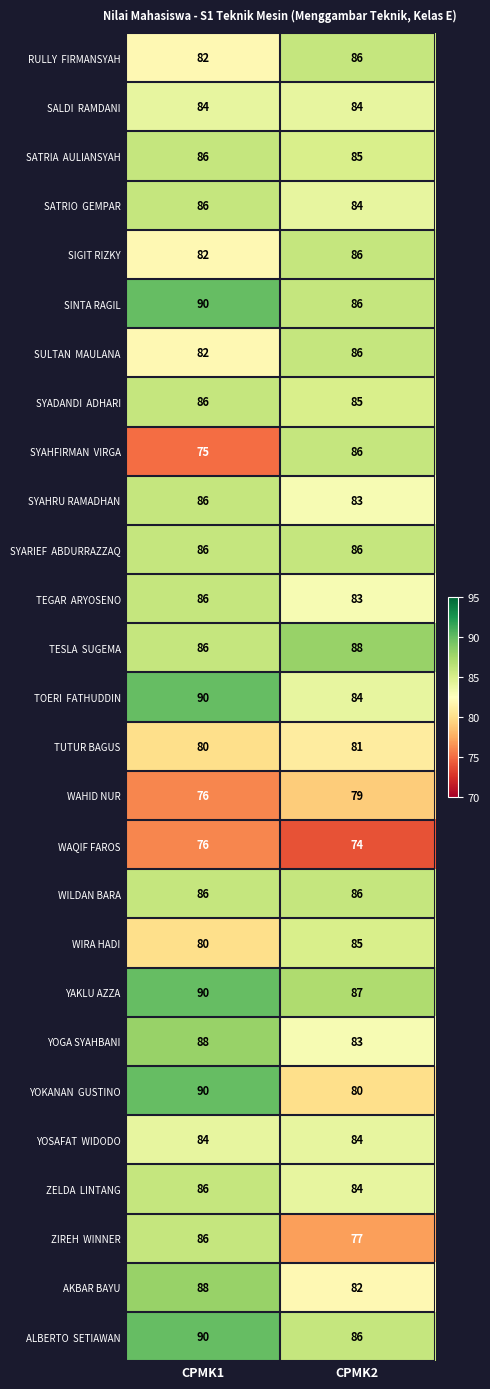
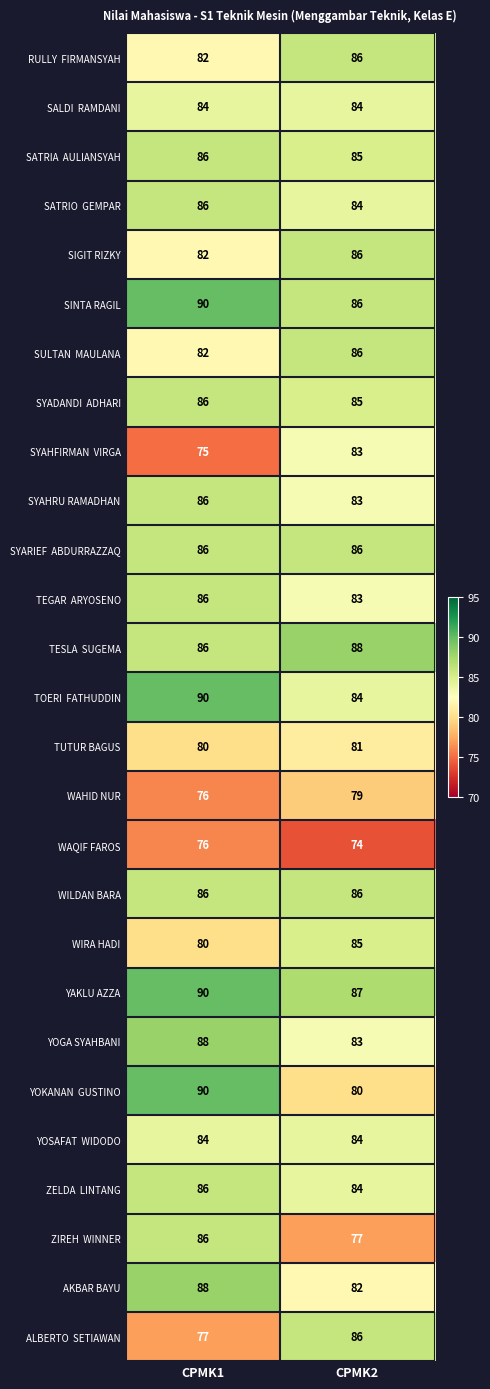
  {
    "RULLY FIRMANSYAH": {
      "CPMK1": 82,
      "CPMK2": 86
    },
    "SALDI RAMDANI": {
      "CPMK1": 84,
      "CPMK2": 84
    },
    "SATRIA AULIANSYAH": {
      "CPMK1": 86,
      "CPMK2": 85
    },
    "SATRIO GEMPAR": {
      "CPMK1": 86,
      "CPMK2": 84
    },
    "SIGIT RIZKY": {
      "CPMK1": 82,
      "CPMK2": 86
    },
    "SINTA RAGIL": {
      "CPMK1": 90,
      "CPMK2": 86
    },
    "SULTAN MAULANA": {
      "CPMK1": 82,
      "CPMK2": 86
    },
    "SYADANDI ADHARI": {
      "CPMK1": 86,
      "CPMK2": 85
    },
    "SYAHFIRMAN VIRGA": {
      "CPMK1": 75,
-     "CPMK2": 86
+     "CPMK2": 83
    },
    "SYAHRU RAMADHAN": {
      "CPMK1": 86,
      "CPMK2": 83
    },
    "SYARIEF ABDURRAZZAQ": {
      "CPMK1": 86,
      "CPMK2": 86
    },
    "TEGAR ARYOSENO": {
      "CPMK1": 86,
      "CPMK2": 83
    },
    "TESLA SUGEMA": {
      "CPMK1": 86,
      "CPMK2": 88
    },
    "TOERI FATHUDDIN": {
      "CPMK1": 90,
      "CPMK2": 84
    },
    "TUTUR BAGUS": {
      "CPMK1": 80,
      "CPMK2": 81
    },
    "WAHID NUR": {
      "CPMK1": 76,
      "CPMK2": 79
    },
    "WAQIF FAROS": {
      "CPMK1": 76,
      "CPMK2": 74
    },
    "WILDAN BARA": {
      "CPMK1": 86,
      "CPMK2": 86
    },
    "WIRA HADI": {
      "CPMK1": 80,
      "CPMK2": 85
    },
    "YAKLU AZZA": {
      "CPMK1": 90,
      "CPMK2": 87
    },
    "YOGA SYAHBANI": {
      "CPMK1": 88,
      "CPMK2": 83
    },
    "YOKANAN GUSTINO": {
      "CPMK1": 90,
      "CPMK2": 80
    },
    "YOSAFAT WIDODO": {
      "CPMK1": 84,
      "CPMK2": 84
    },
    "ZELDA LINTANG": {
      "CPMK1": 86,
      "CPMK2": 84
    },
    "ZIREH WINNER": {
      "CPMK1": 86,
      "CPMK2": 77
    },
    "AKBAR BAYU": {
      "CPMK1": 88,
      "CPMK2": 82
    },
    "ALBERTO SETIAWAN": {
-     "CPMK1": 90,
+     "CPMK1": 77,
      "CPMK2": 86
    }
  }
